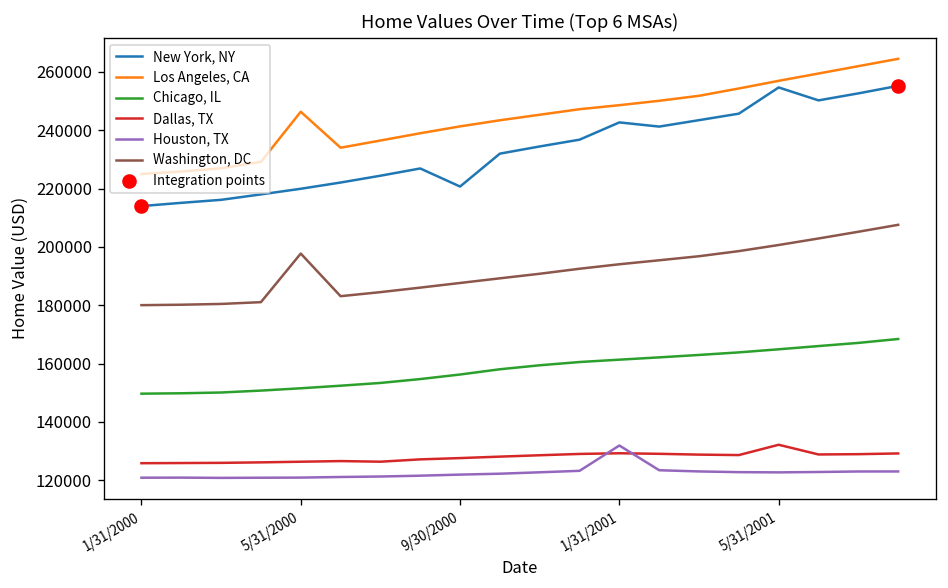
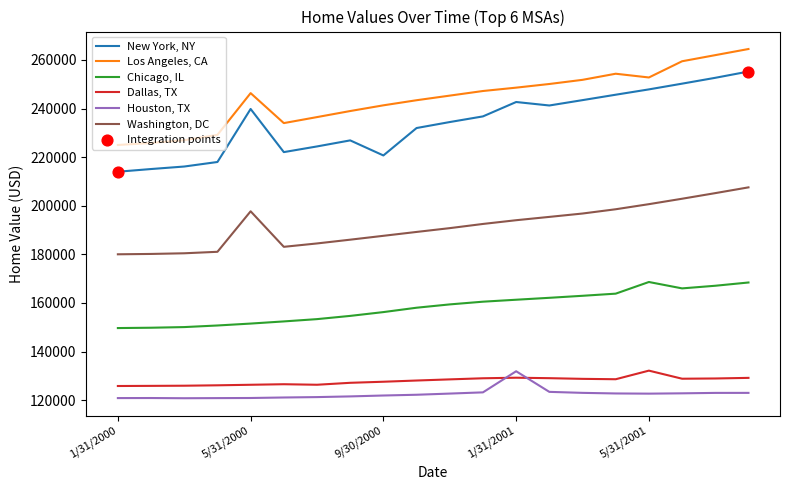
  {
    "New York, NY": {
-     "5/31/2000": 220000,
+     "5/31/2000": 240000,
      "9/30/2000": 221000,
      "1/31/2001": 243000,
-     "5/31/2001": 255000
+     "5/31/2001": 248000
    },
    "Los Angeles, CA": {
      "5/31/2000": 246000,
      "9/30/2000": 241000,
      "1/31/2001": 249000,
-     "5/31/2001": 257000
+     "5/31/2001": 253000
    },
    "Chicago, IL": {
      "1/31/2000": 150000,
      "5/31/2000": 152000,
      "9/30/2000": 156000,
      "1/31/2001": 161000,
-     "5/31/2001": 165000
+     "5/31/2001": 169000
    },
    "Dallas, TX": {
      "1/31/2000": 126000,
      "5/31/2000": 126000,
      "9/30/2000": 128000,
      "1/31/2001": 129000,
      "5/31/2001": 132000
    },
    "Houston, TX": {
      "1/31/2000": 121000,
      "5/31/2000": 121000,
      "9/30/2000": 122000,
      "1/31/2001": 132000,
      "5/31/2001": 123000
    },
    "Washington, DC": {
      "1/31/2000": 180000,
      "5/31/2000": 198000,
      "9/30/2000": 188000,
      "1/31/2001": 194000,
      "5/31/2001": 201000
    }
  }
